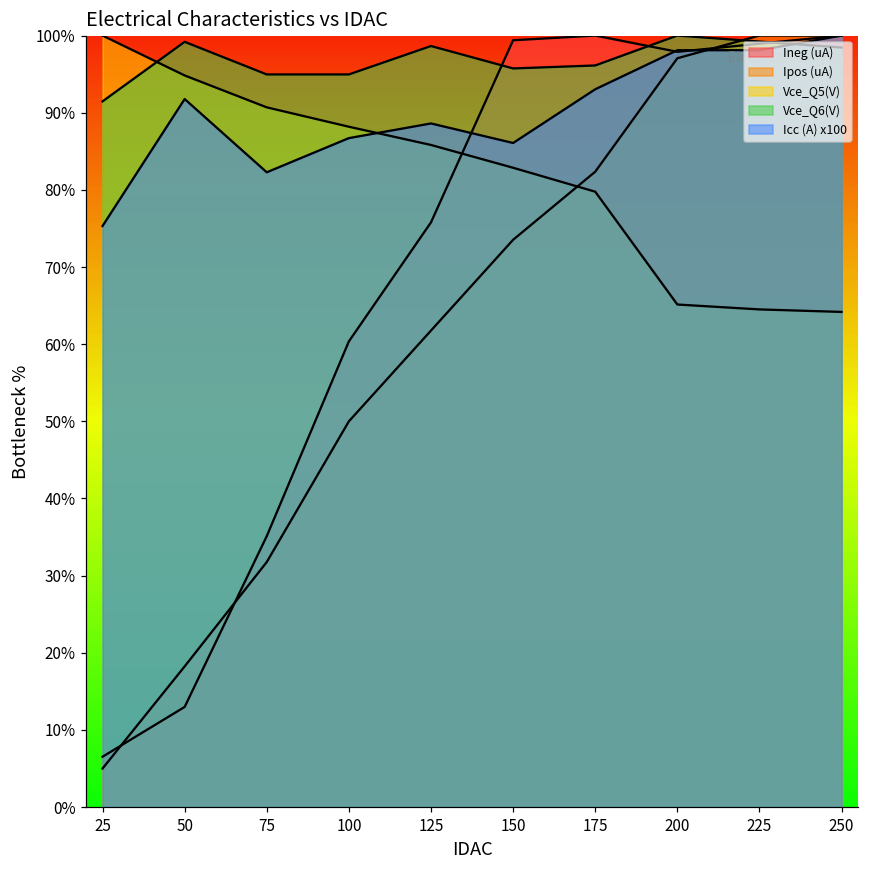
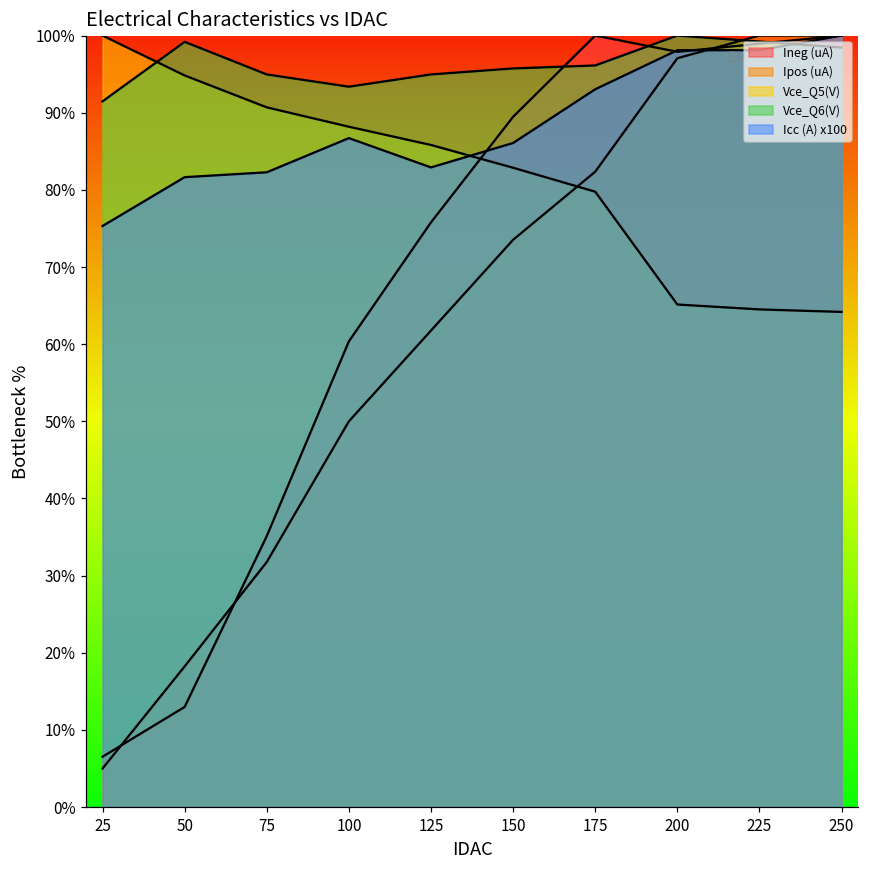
  {
    "Ineg (uA)": {
      "25": "7%",
      "50": "13%",
      "75": "35%",
      "100": "60%",
      "125": "76%",
-     "150": "99%",
+     "150": "89%",
      "175": "100%"
    },
    "Vce_Q6(V)": {
      "25": "91%",
      "50": "99%",
      "75": "95%",
-     "100": "95%",
-     "125": "99%",
+     "100": "93%",
+     "125": "95%",
      "150": "96%",
      "175": "96%",
      "200": "100%"
    },
    "Icc (A) x100": {
      "25": "75%",
-     "50": "92%",
+     "50": "82%",
      "75": "82%",
      "100": "87%",
-     "125": "89%",
+     "125": "83%",
      "150": "86%",
      "175": "93%"
    }
  }
